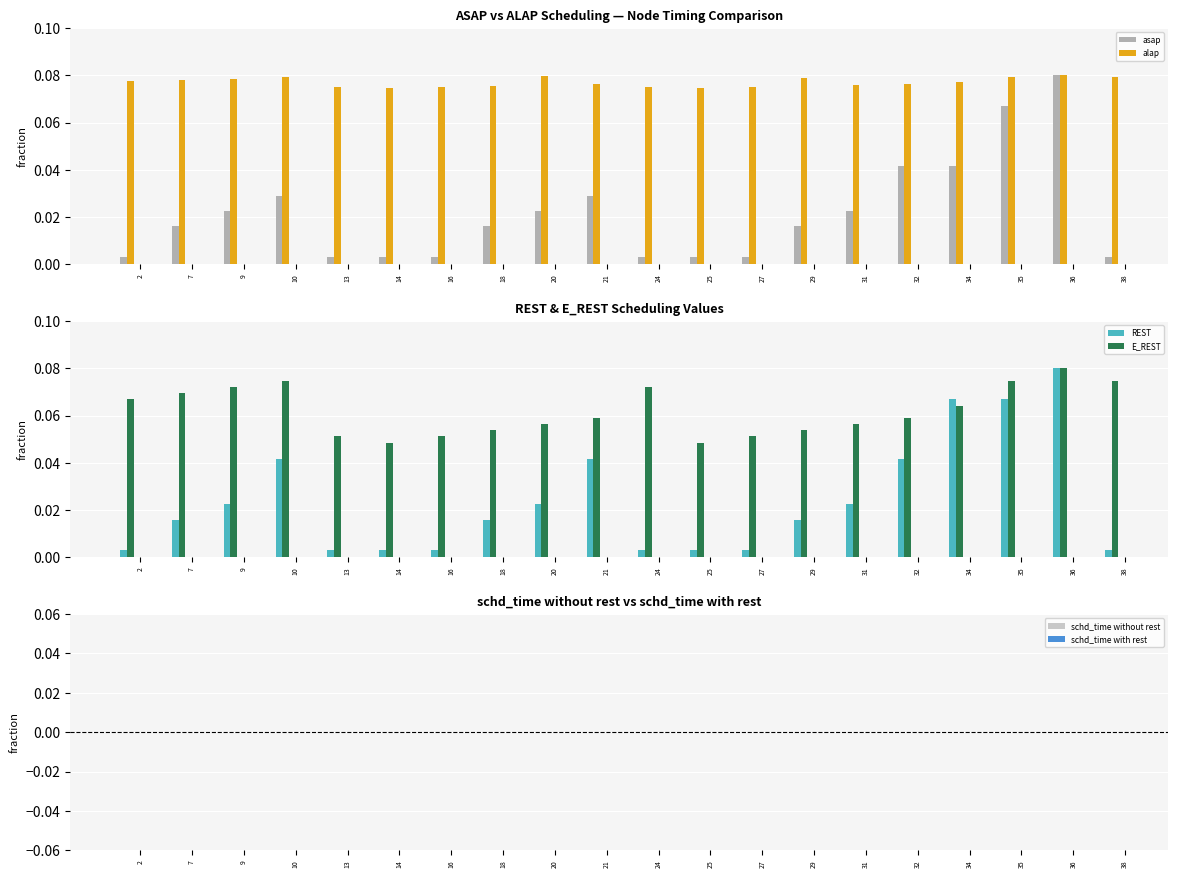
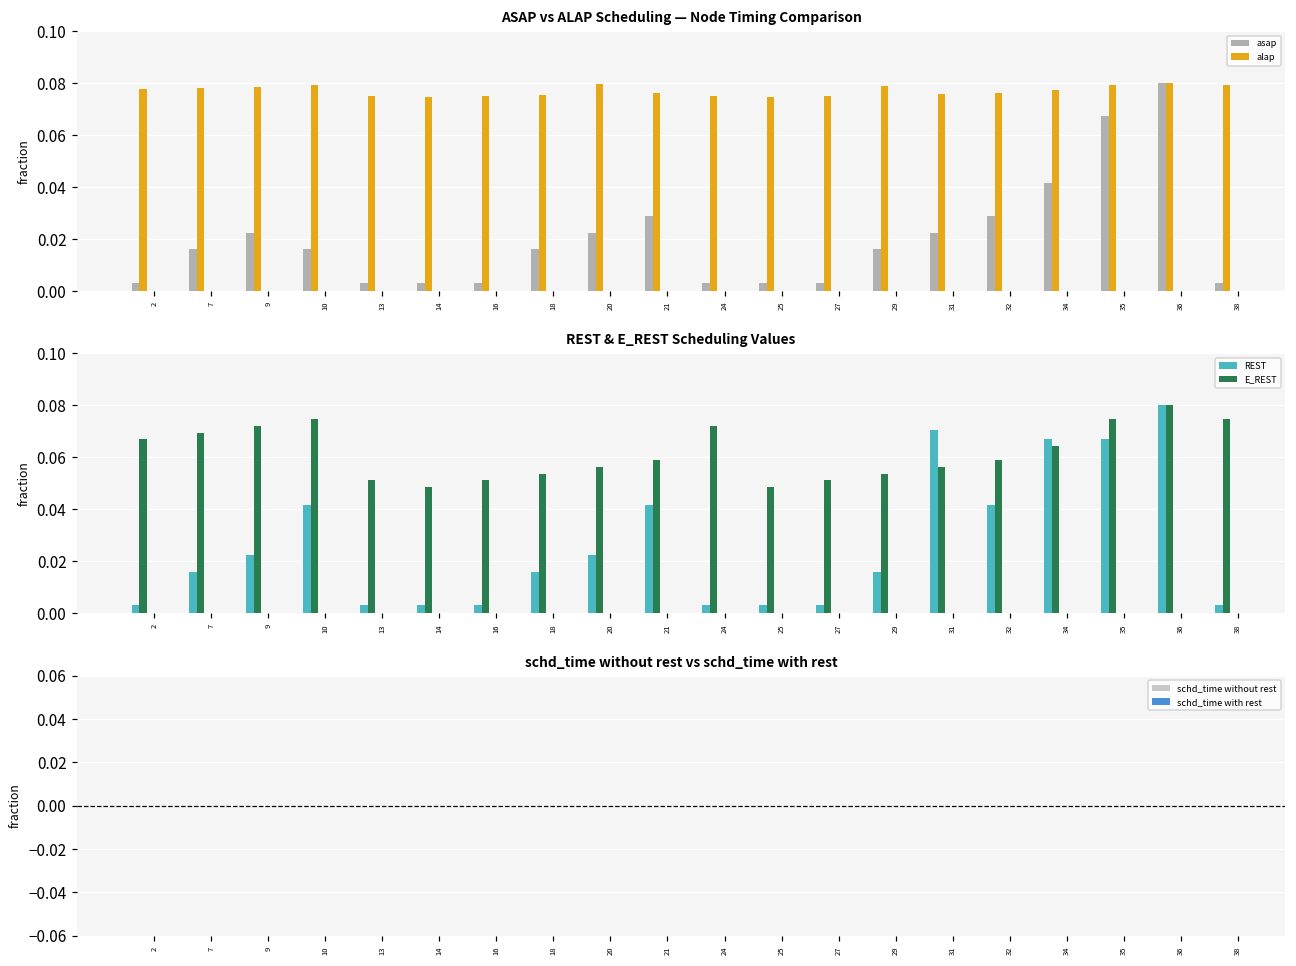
  {
    "ASAP vs ALAP Scheduling — Node Timing Comparison": {
      "asap": {
        "2": 0.003,
        "7": 0.016,
        "9": 0.022,
-       "10": 0.029,
+       "10": 0.016,
        "13": 0.003,
        "14": 0.003,
        "16": 0.003,
        "18": 0.016,
        "20": 0.022,
        "21": 0.029,
        "24": 0.003,
        "25": 0.003,
        "27": 0.003,
        "29": 0.016,
        "31": 0.022,
-       "32": 0.042,
+       "32": 0.029,
        "34": 0.042,
        "35": 0.067,
        "36": 0.080,
        "38": 0.003
      },
      "alap": {
        "2": 0.078,
        "7": 0.078,
        "9": 0.079,
        "10": 0.079,
        "13": 0.075,
        "14": 0.074,
        "16": 0.075,
        "18": 0.075,
        "20": 0.080,
        "21": 0.076,
        "24": 0.075,
        "25": 0.074,
        "27": 0.075,
        "29": 0.079,
        "31": 0.076,
        "32": 0.076,
        "34": 0.077,
        "35": 0.079,
        "36": 0.080,
        "38": 0.079
      }
    },
    "REST & E_REST Scheduling Values": {
      "REST": {
        "2": 0.003,
        "7": 0.016,
        "9": 0.022,
        "10": 0.042,
        "13": 0.003,
        "14": 0.003,
        "16": 0.003,
        "18": 0.016,
        "20": 0.022,
        "21": 0.042,
        "24": 0.003,
        "25": 0.003,
        "27": 0.003,
        "29": 0.016,
-       "31": 0.022,
+       "31": 0.070,
        "32": 0.042,
        "34": 0.067,
        "35": 0.067,
        "36": 0.080,
        "38": 0.003
      },
      "E_REST": {
        "2": 0.067,
        "7": 0.070,
        "9": 0.072,
        "10": 0.075,
        "13": 0.051,
        "14": 0.049,
        "16": 0.051,
        "18": 0.054,
        "20": 0.056,
        "21": 0.059,
        "24": 0.072,
        "25": 0.049,
        "27": 0.051,
        "29": 0.054,
        "31": 0.056,
        "32": 0.059,
        "34": 0.064,
        "35": 0.075,
        "36": 0.080,
        "38": 0.075
      }
    },
    "schd_time without rest vs schd_time with rest": {
      "schd_time without rest": {
        "2": 0.000,
        "7": 0.000,
        "9": 0.000,
        "10": 0.000,
        "13": 0.000,
        "14": 0.000,
        "16": 0.000,
        "18": 0.000,
        "20": 0.000,
        "21": 0.000,
        "24": 0.000,
        "25": 0.000,
        "27": 0.000,
        "29": 0.000,
        "31": 0.000,
        "32": 0.000,
        "34": 0.000,
        "35": 0.000,
        "36": 0.000,
        "38": 0.000
      },
      "schd_time with rest": {
        "2": 0.000,
        "7": 0.000,
        "9": 0.000,
        "10": 0.000,
        "13": 0.000,
        "14": 0.000,
        "16": 0.000,
        "18": 0.000,
        "20": 0.000,
        "21": 0.000,
        "24": 0.000,
        "25": 0.000,
        "27": 0.000,
        "29": 0.000,
        "31": 0.000,
        "32": 0.000,
        "34": 0.000,
        "35": 0.000,
        "36": 0.000,
        "38": 0.000
      }
    }
  }
